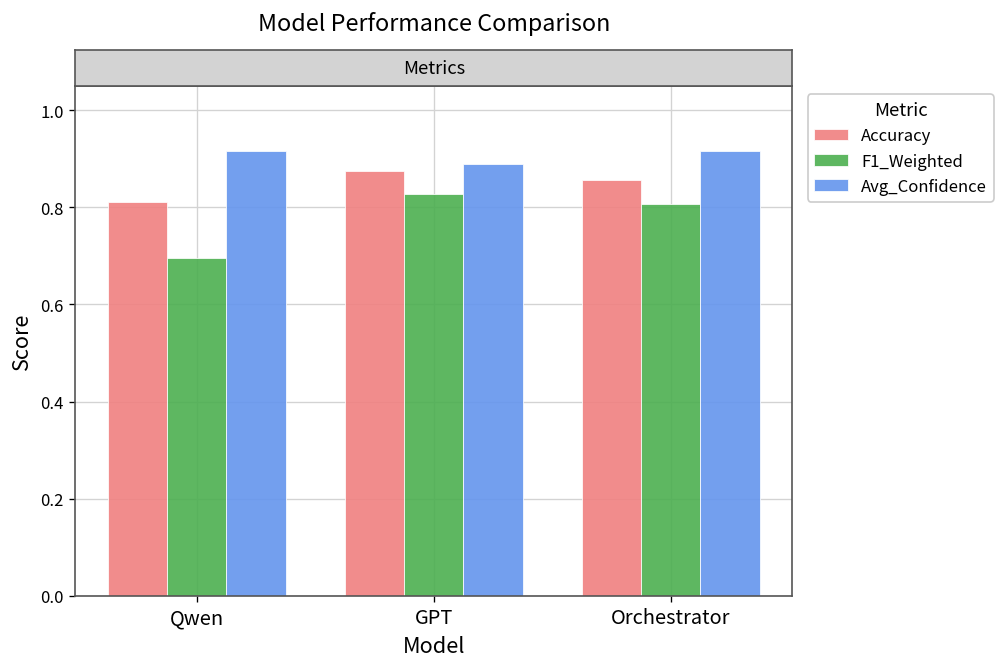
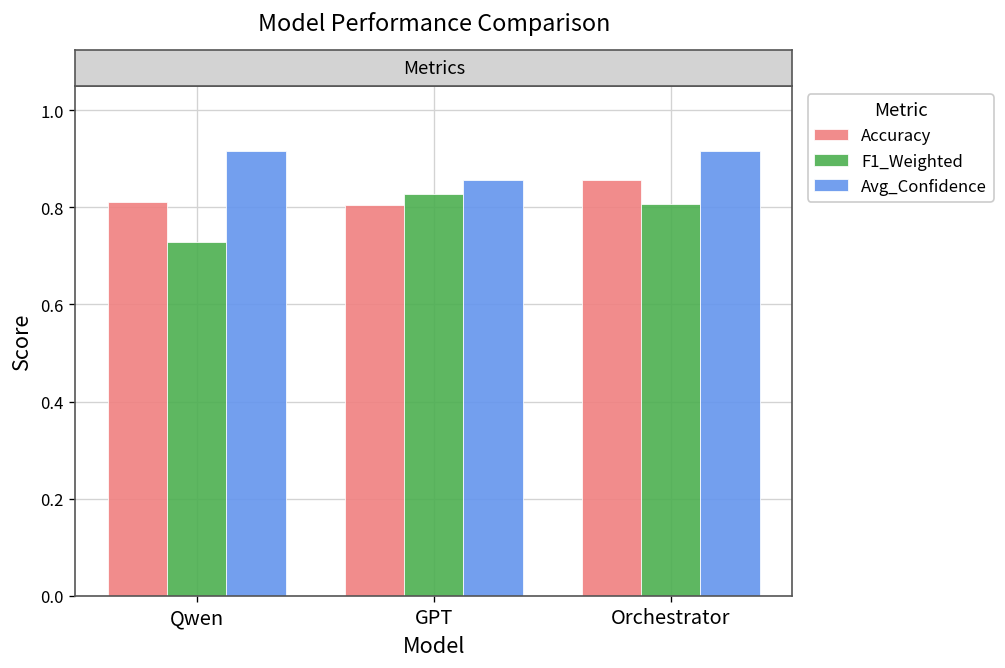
  {
    "Accuracy": {
      "Qwen": 0.81,
-     "GPT": 0.88,
+     "GPT": 0.80,
      "Orchestrator": 0.86
    },
    "F1_Weighted": {
-     "Qwen": 0.69,
+     "Qwen": 0.73,
      "GPT": 0.83,
      "Orchestrator": 0.81
    },
    "Avg_Confidence": {
      "Qwen": 0.92,
-     "GPT": 0.89,
+     "GPT": 0.86,
      "Orchestrator": 0.92
    }
  }
